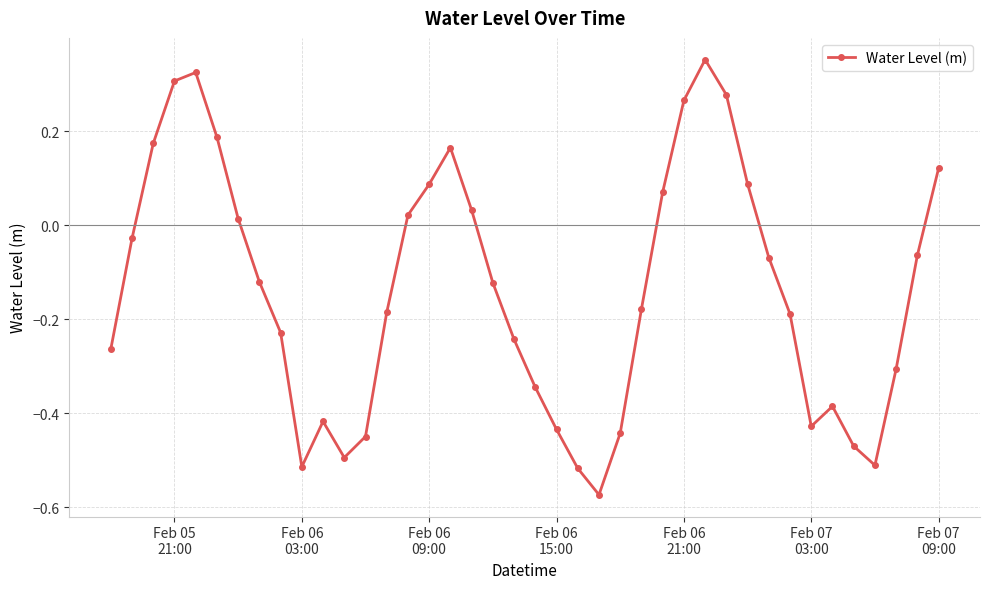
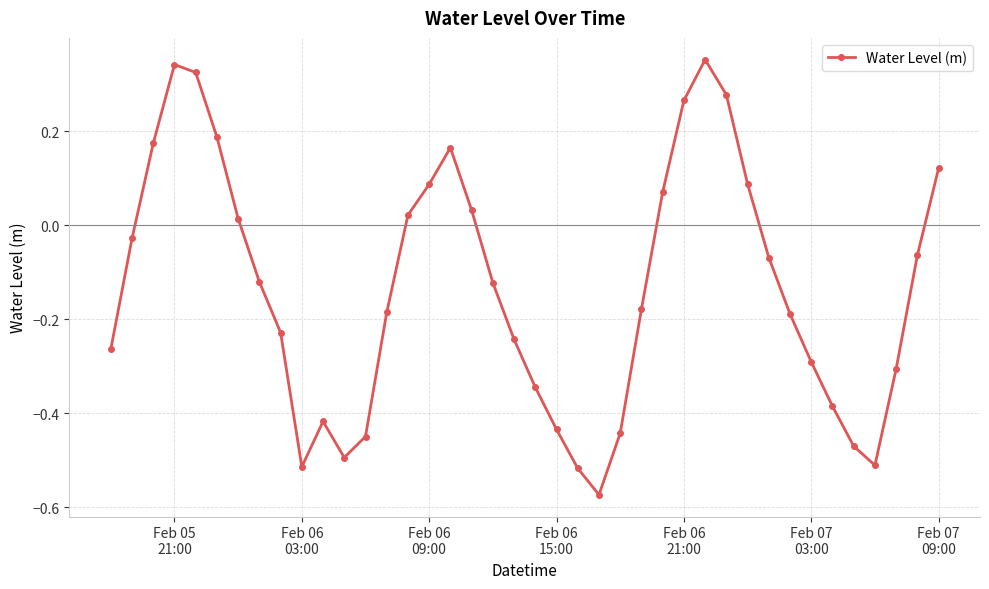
  {
-   "Feb 05 21:00": 0.31,
+   "Feb 05 21:00": 0.34,
    "Feb 06 03:00": -0.51,
    "Feb 06 09:00": 0.09,
    "Feb 06 15:00": -0.43,
    "Feb 06 21:00": 0.27,
-   "Feb 07 03:00": -0.43,
+   "Feb 07 03:00": -0.29,
    "Feb 07 09:00": 0.12
  }
